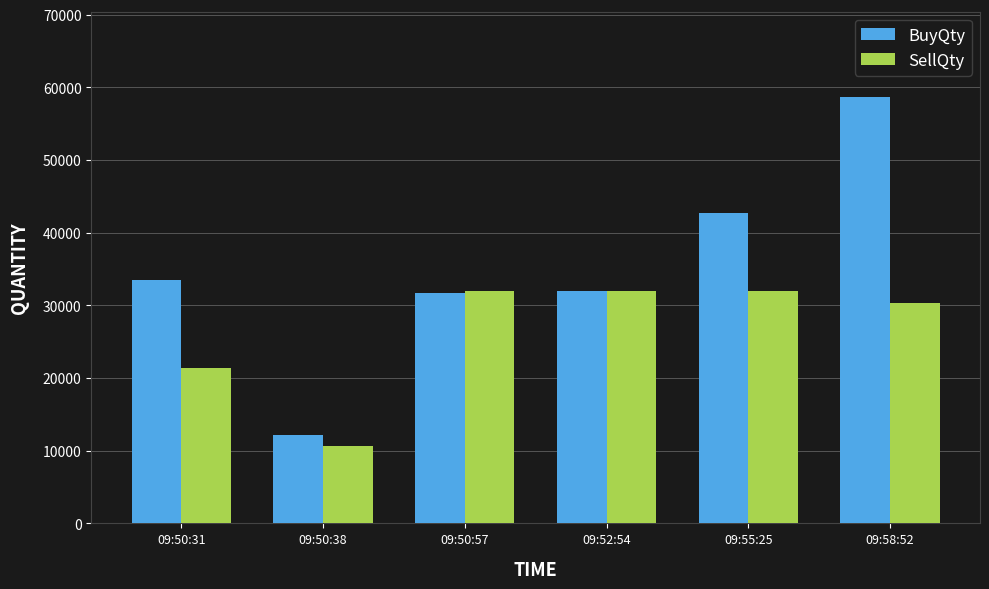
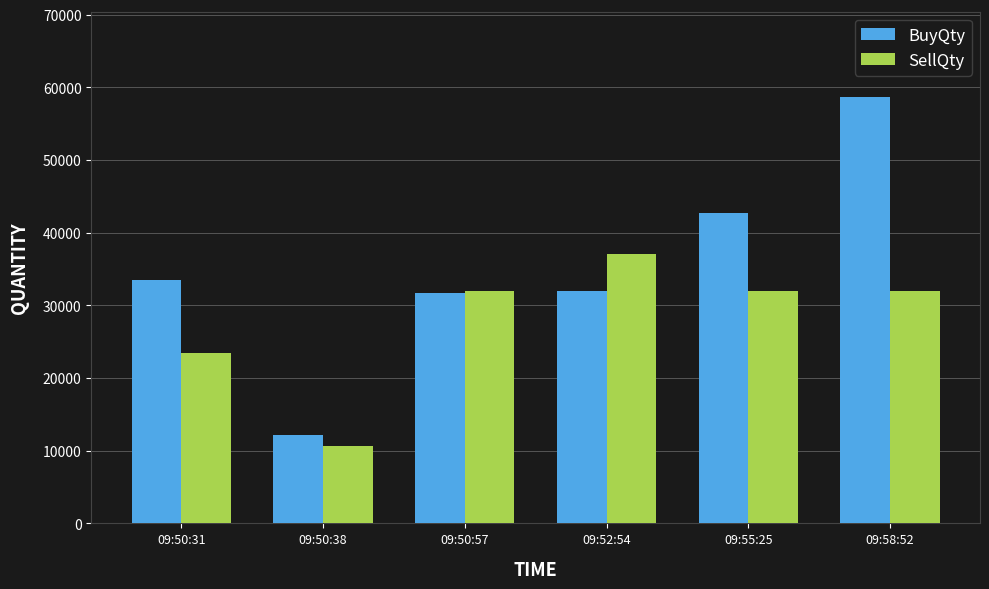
  {
    "BuyQty": {
      "09:50:31": 33000,
      "09:50:38": 12000,
      "09:50:57": 32000,
      "09:52:54": 32000,
      "09:55:25": 43000,
      "09:58:52": 59000
    },
    "SellQty": {
-     "09:50:31": 21000,
+     "09:50:31": 24000,
      "09:50:38": 11000,
      "09:50:57": 32000,
-     "09:52:54": 32000,
+     "09:52:54": 37000,
      "09:55:25": 32000,
-     "09:58:52": 30000
+     "09:58:52": 32000
    }
  }
